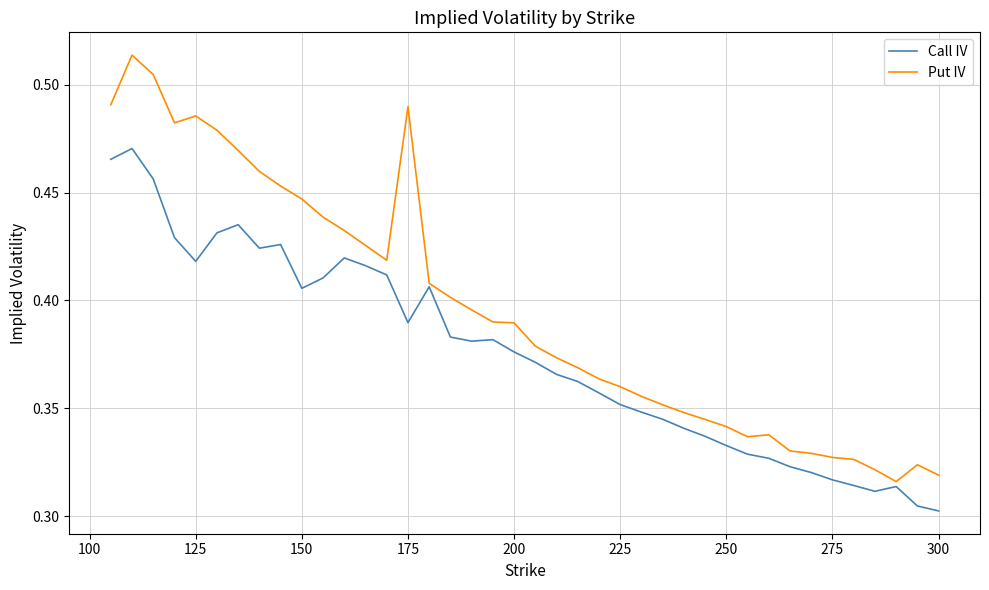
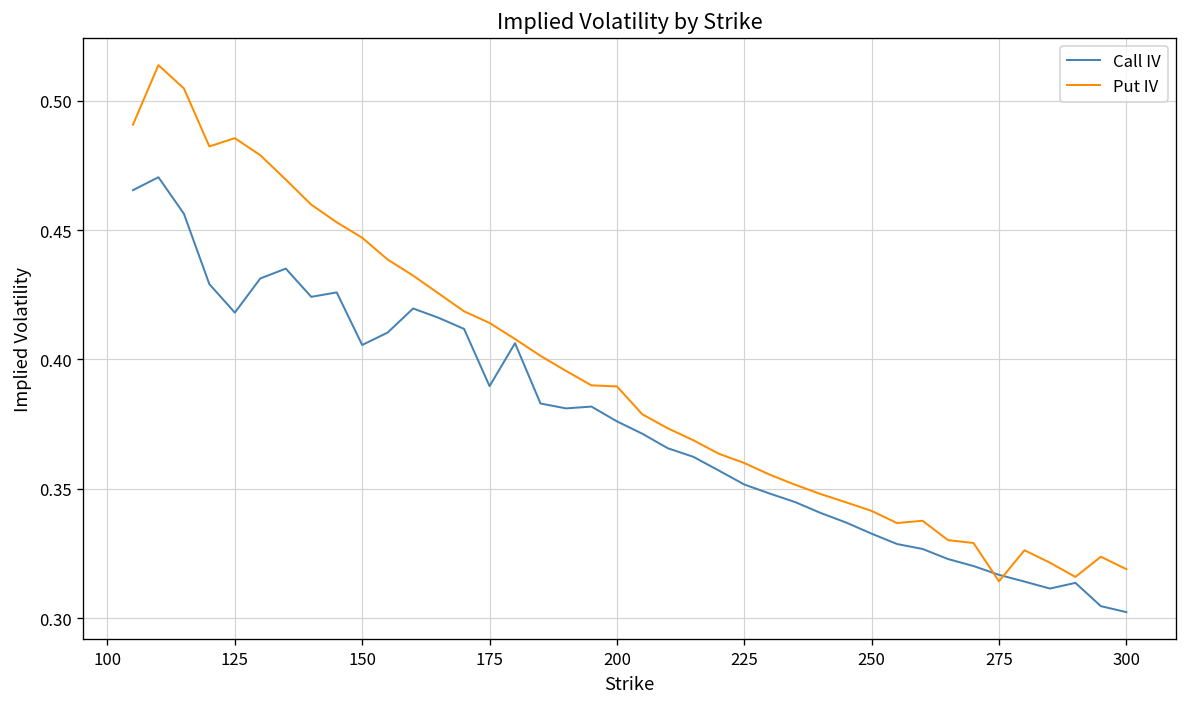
  {
    "Call IV": {
      "125": 0.418,
      "150": 0.406,
      "175": 0.390,
      "200": 0.376,
      "225": 0.352,
      "250": 0.333,
      "275": 0.317,
      "300": 0.302
    },
    "Put IV": {
      "125": 0.486,
      "150": 0.447,
-     "175": 0.490,
+     "175": 0.414,
      "200": 0.390,
      "225": 0.360,
      "250": 0.342,
-     "275": 0.327,
+     "275": 0.314,
      "300": 0.319
    }
  }
